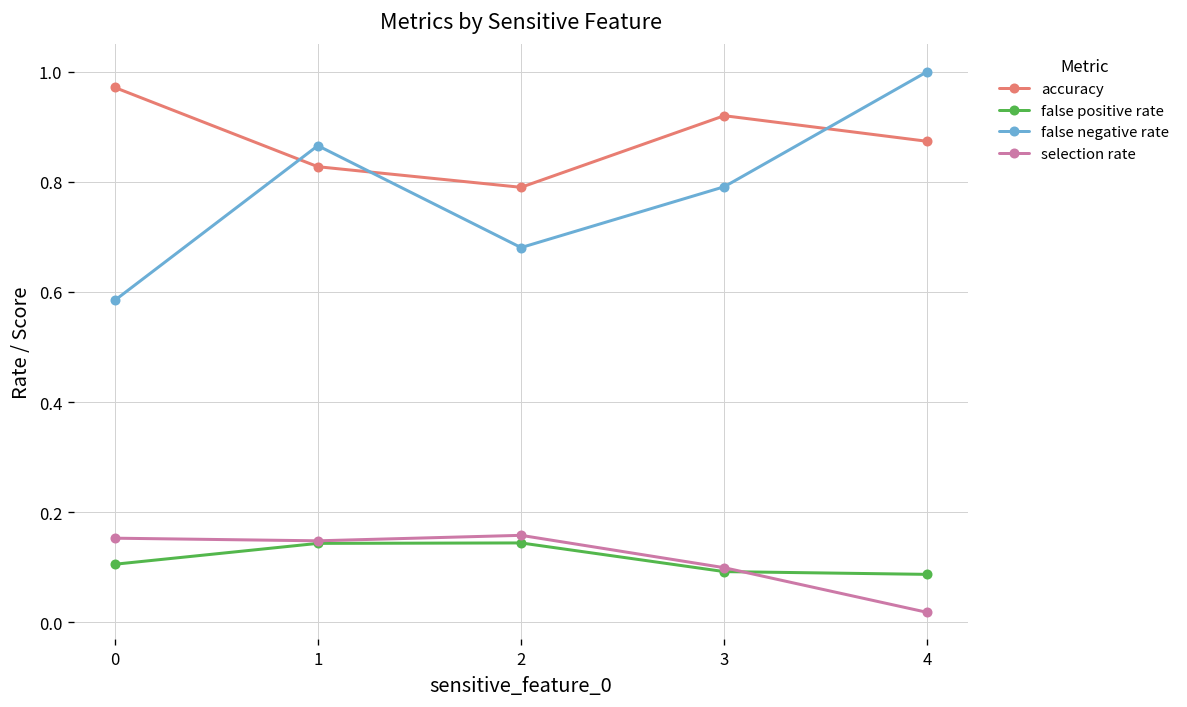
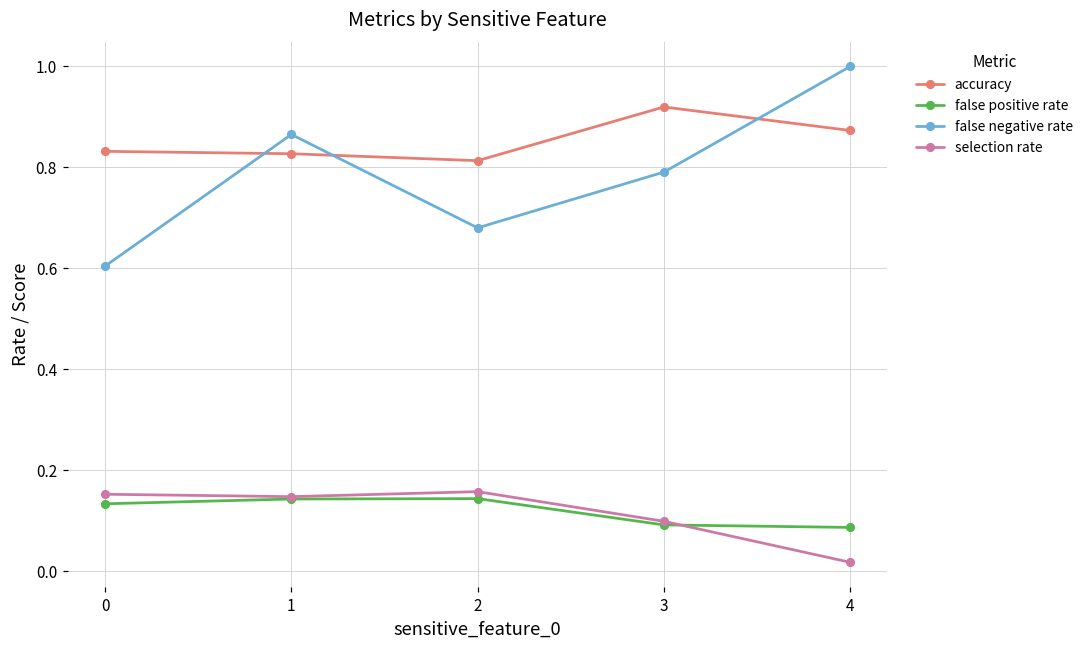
  {
    "accuracy": {
-     "0": 0.97,
+     "0": 0.83,
      "1": 0.83,
-     "2": 0.79,
+     "2": 0.81,
      "3": 0.92,
      "4": 0.87
    },
    "false positive rate": {
-     "0": 0.11,
+     "0": 0.13,
      "2": 0.14,
      "3": 0.09,
      "4": 0.09
    },
    "false negative rate": {
-     "0": 0.58,
+     "0": 0.60,
      "1": 0.87,
      "2": 0.68,
      "3": 0.79,
      "4": 1.00
    },
    "selection rate": {
      "0": 0.15,
      "2": 0.16,
      "3": 0.10,
      "4": 0.02
    }
  }
